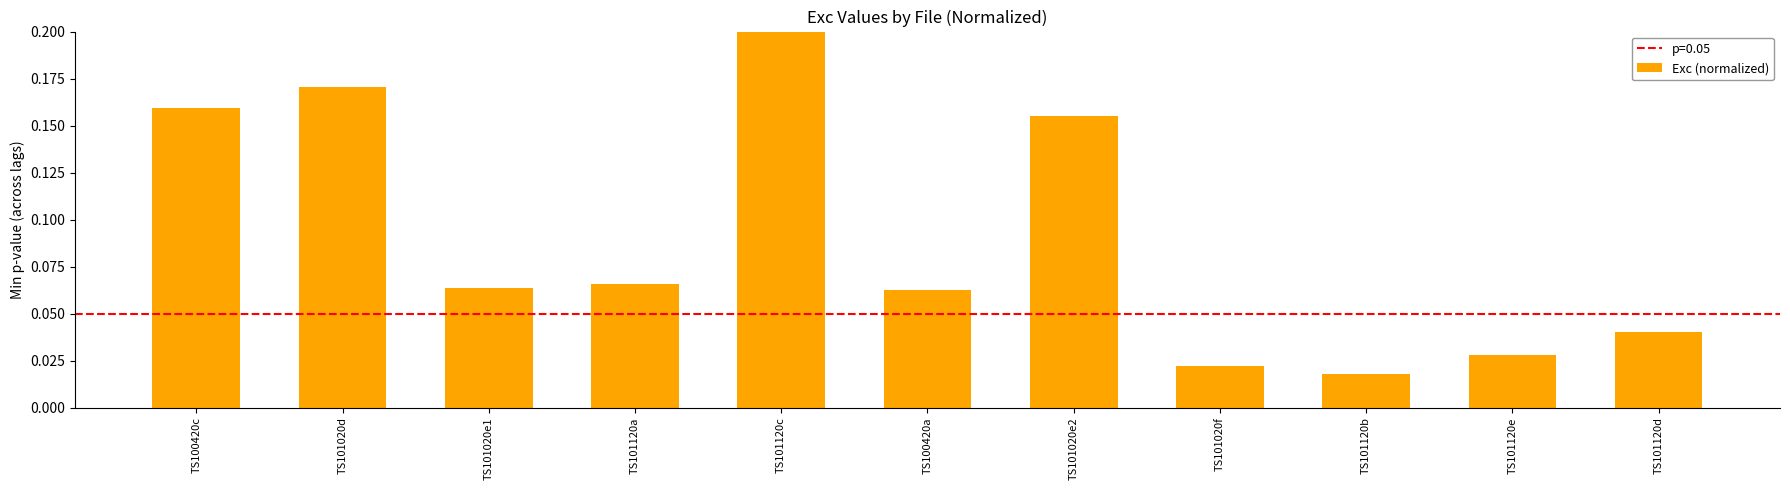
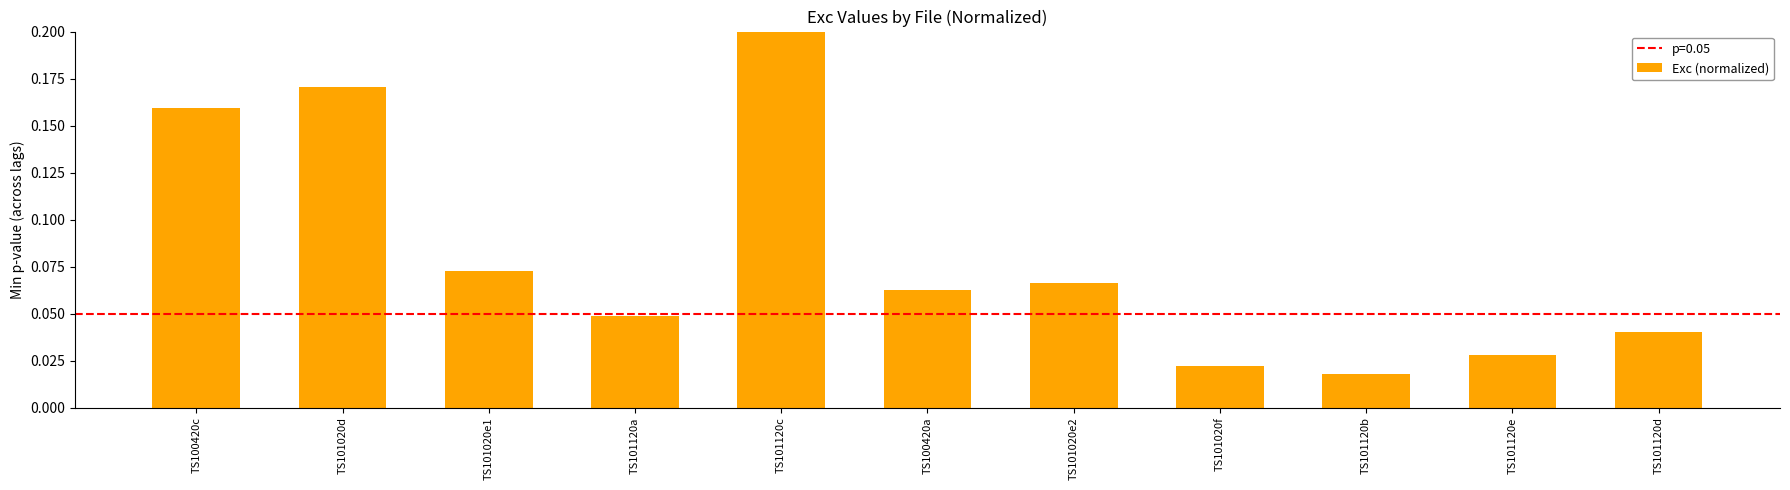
  {
    "TS100420c": 0.159,
    "TS101020d": 0.171,
-   "TS101020e1": 0.064,
-   "TS101120a": 0.066,
+   "TS101020e1": 0.073,
+   "TS101120a": 0.049,
    "TS101120c": 0.200,
    "TS100420a": 0.062,
-   "TS101020e2": 0.155,
+   "TS101020e2": 0.066,
    "TS101020f": 0.022,
    "TS101120b": 0.018,
    "TS101120e": 0.028,
    "TS101120d": 0.040
  }
